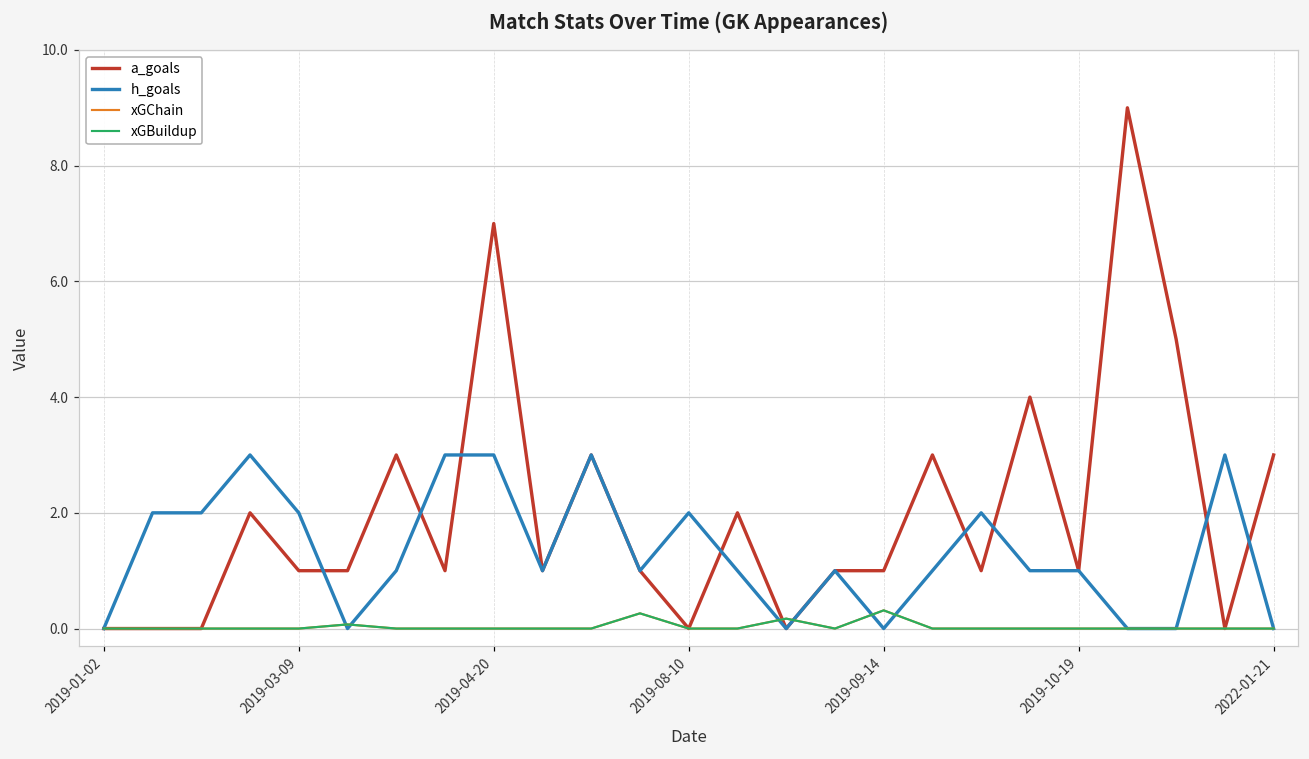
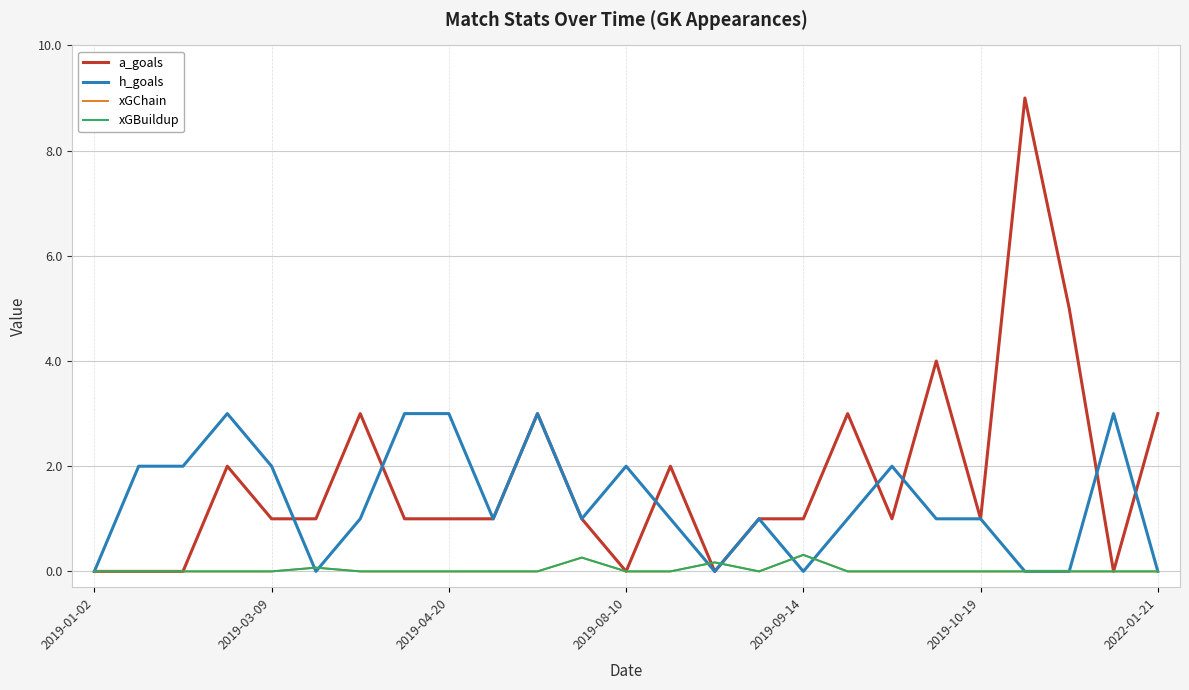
  {
    "a_goals": {
      "2019-03-09": 1,
-     "2019-04-20": 7,
+     "2019-04-20": 1,
      "2019-09-14": 1,
      "2022-01-21": 3
    },
    "h_goals": {
      "2019-03-09": 2,
      "2019-04-20": 3,
      "2019-08-10": 2,
      "2019-09-14": 0
    },
    "xGBuildup": {
      "2019-03-09": 0,
      "2019-04-20": 0,
      "2019-09-14": 0.3,
      "2019-10-19": 0
    }
  }
